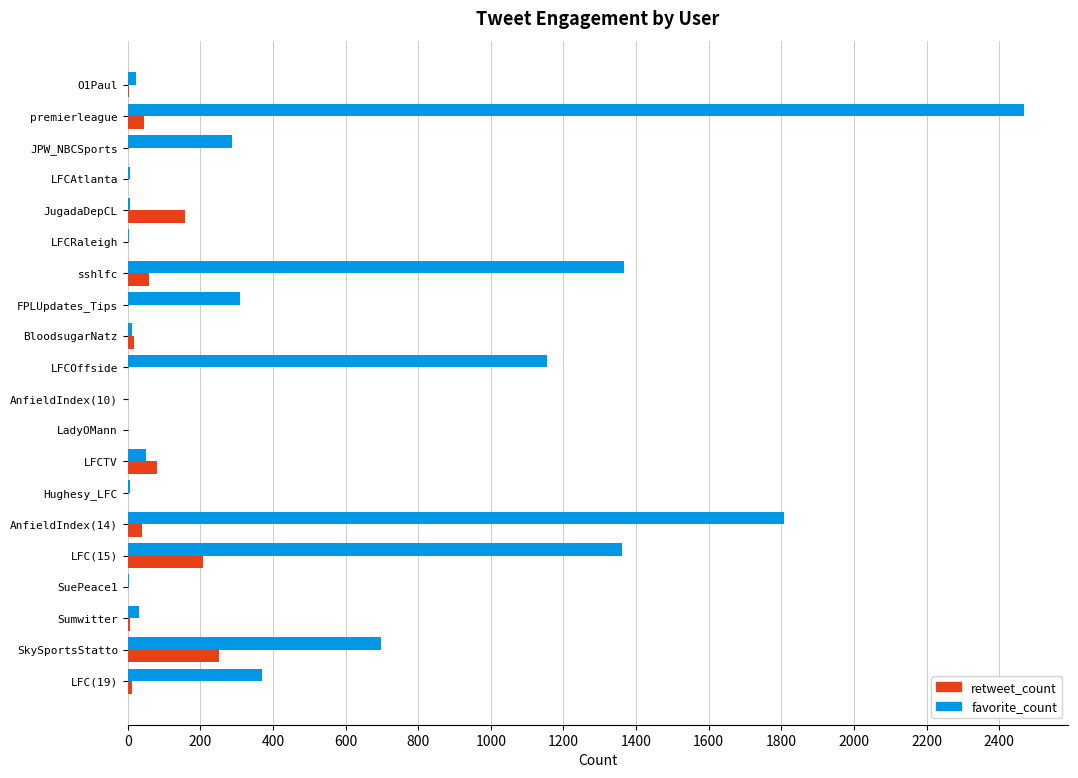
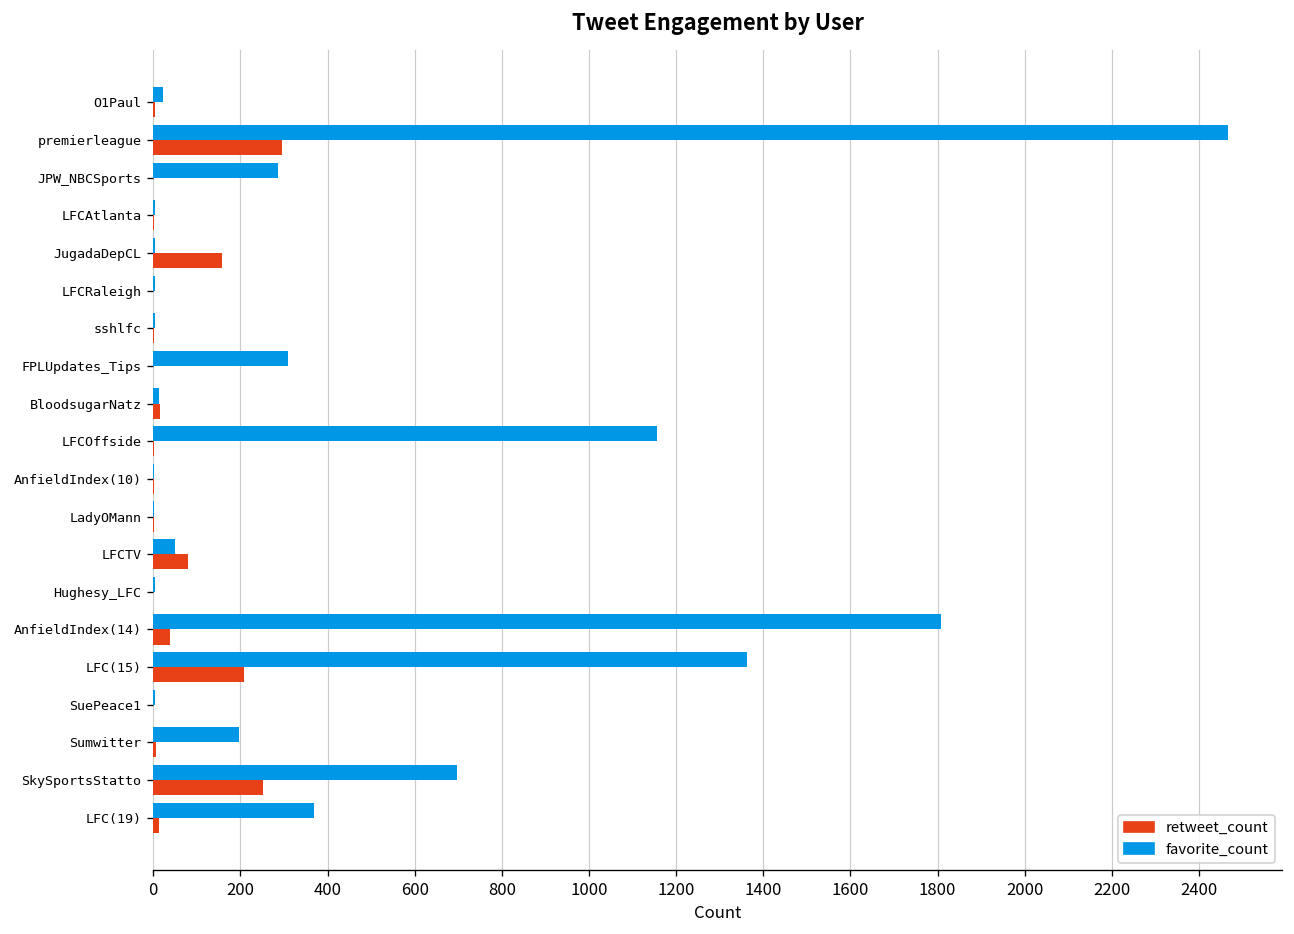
  {
    "retweet_count": {
-     "premierleague": 50,
+     "premierleague": 300,
      "JPW_NBCSports": 0,
      "JugadaDepCL": 160,
      "LFCRaleigh": 0,
-     "sshlfc": 60,
+     "sshlfc": 0,
      "FPLUpdates_Tips": 0,
      "BloodsugarNatz": 20,
      "LFCTV": 80,
      "Hughesy_LFC": 0,
      "AnfieldIndex(14)": 40,
      "LFC(15)": 210,
      "SuePeace1": 0,
      "Sumwitter": 10,
      "SkySportsStatto": 250,
      "LFC(19)": 10
    },
    "favorite_count": {
      "O1Paul": 20,
      "premierleague": 2470,
      "JPW_NBCSports": 290,
-     "sshlfc": 1370,
+     "sshlfc": 0,
      "FPLUpdates_Tips": 310,
      "BloodsugarNatz": 10,
      "LFCOffside": 1160,
      "LFCTV": 50,
      "AnfieldIndex(14)": 1810,
      "LFC(15)": 1360,
-     "Sumwitter": 30,
+     "Sumwitter": 200,
      "SkySportsStatto": 700,
      "LFC(19)": 370
    }
  }
